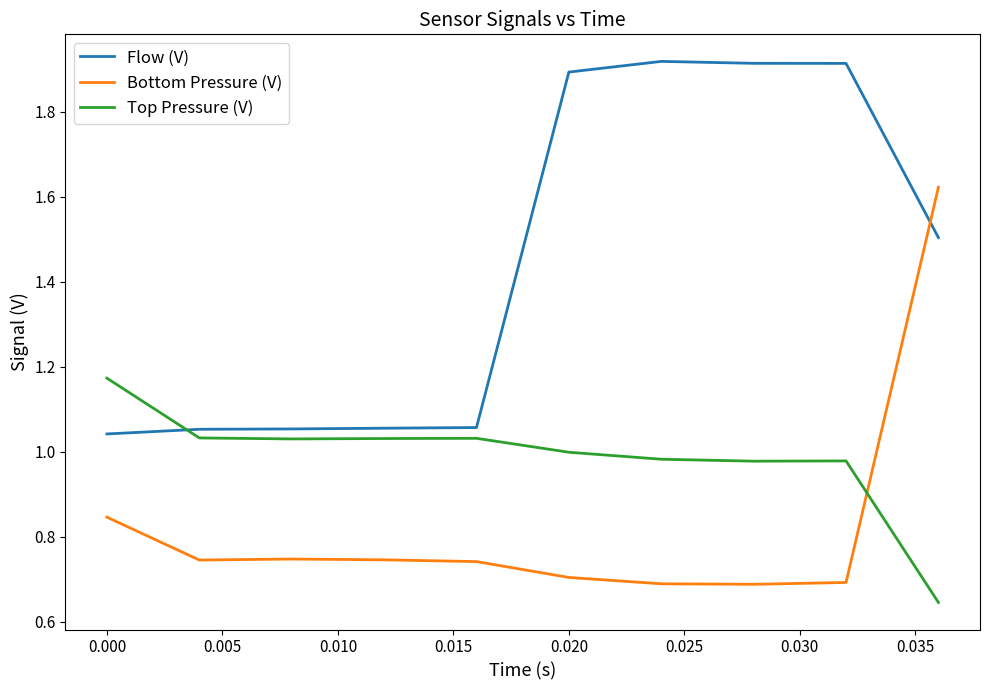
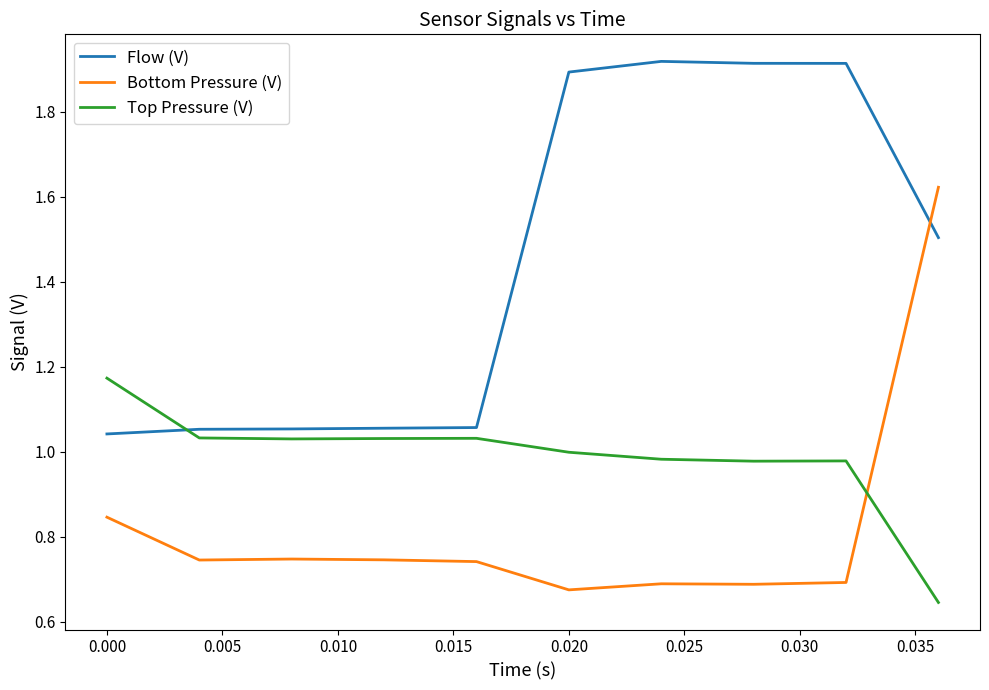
  {
    "Flow (V)": {
      "0.000": 1.04,
      "0.020": 1.89
    },
    "Bottom Pressure (V)": {
      "0.000": 0.85,
-     "0.020": 0.70
+     "0.020": 0.68
    },
    "Top Pressure (V)": {
      "0.000": 1.17,
      "0.020": 1.00
    }
  }
